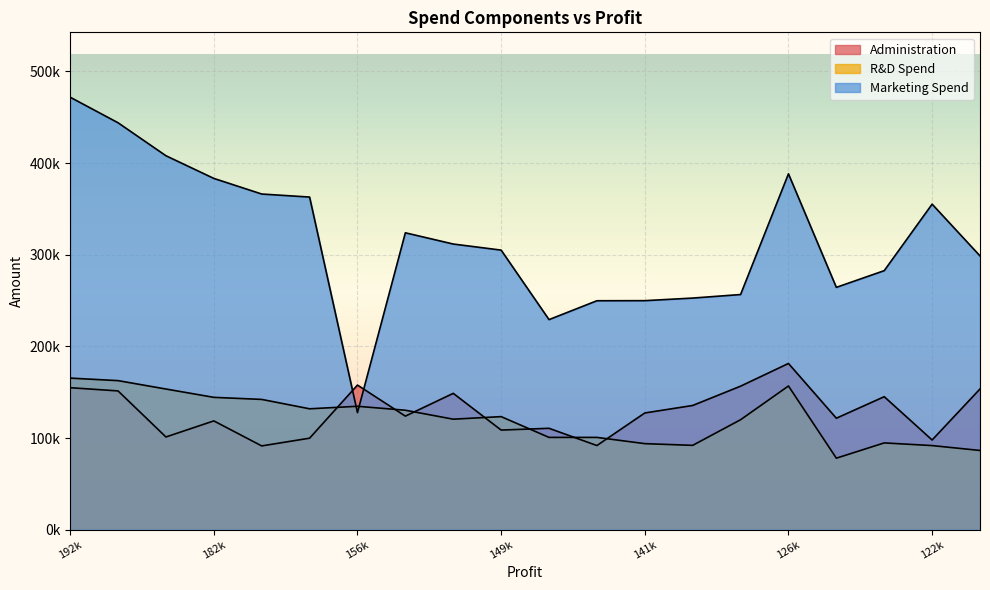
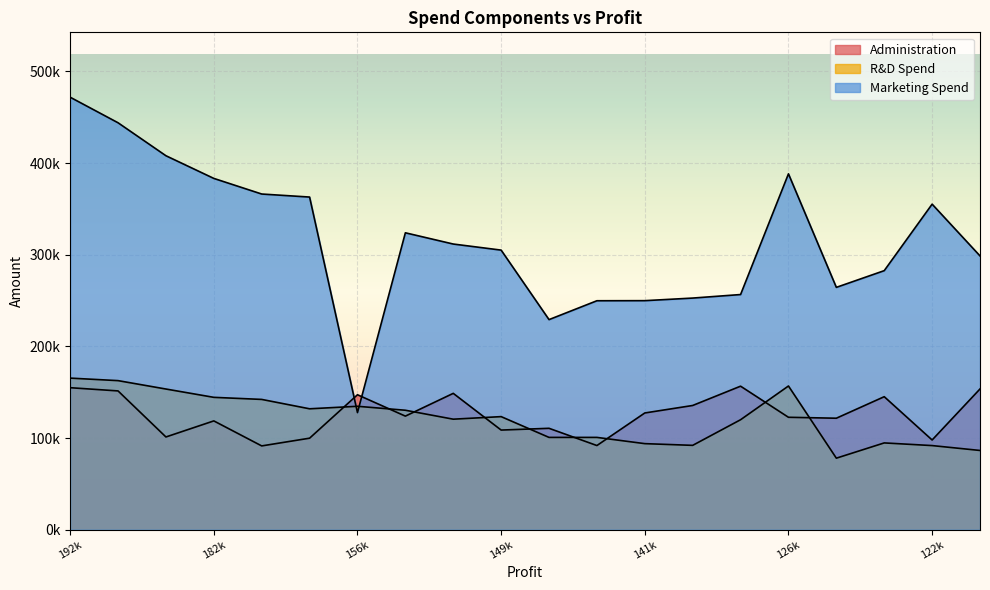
  {
    "Administration": {
      "192k": 150000,
      "182k": 120000,
-     "156k": 160000,
+     "156k": 150000,
      "149k": 110000,
      "141k": 130000,
-     "126k": 180000,
+     "126k": 120000,
      "122k": 100000
    },
    "R&D Spend": {
      "192k": 170000,
      "182k": 140000,
      "156k": 130000,
      "149k": 120000,
      "141k": 90000,
      "126k": 160000,
      "122k": 90000
    },
    "Marketing Spend": {
      "192k": 470000,
      "182k": 380000,
      "156k": 130000,
      "149k": 300000,
      "141k": 250000,
      "126k": 390000,
      "122k": 360000
    }
  }
